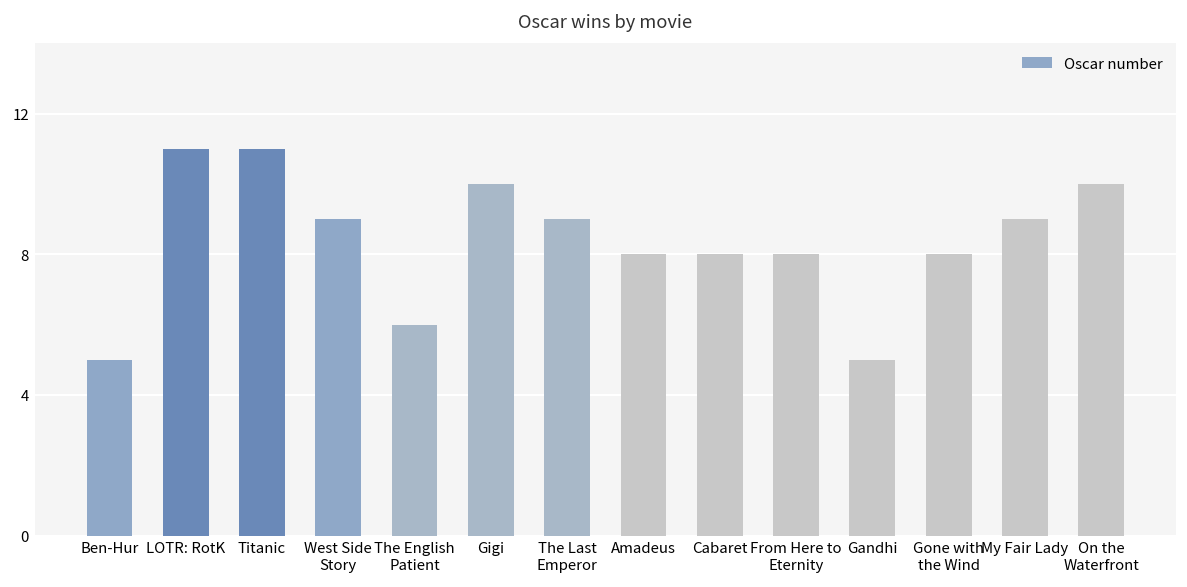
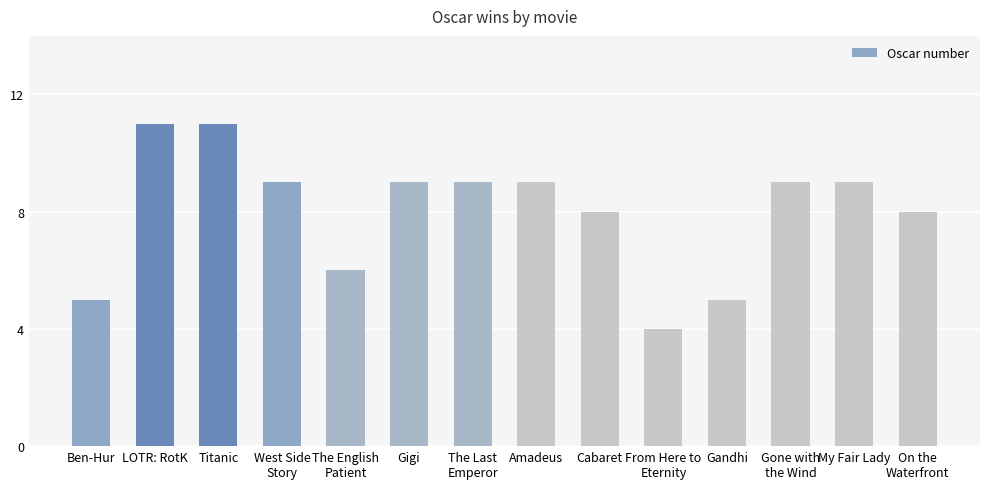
  {
    "Ben-Hur": 5,
    "LOTR: RotK": 11,
    "Titanic": 11,
    "West Side Story": 9,
    "The English Patient": 6,
-   "Gigi": 10,
+   "Gigi": 9,
    "The Last Emperor": 9,
-   "Amadeus": 8,
+   "Amadeus": 9,
    "Cabaret": 8,
-   "From Here to Eternity": 8,
+   "From Here to Eternity": 4,
    "Gandhi": 5,
-   "Gone with the Wind": 8,
+   "Gone with the Wind": 9,
    "My Fair Lady": 9,
-   "On the Waterfront": 10
+   "On the Waterfront": 8
  }
